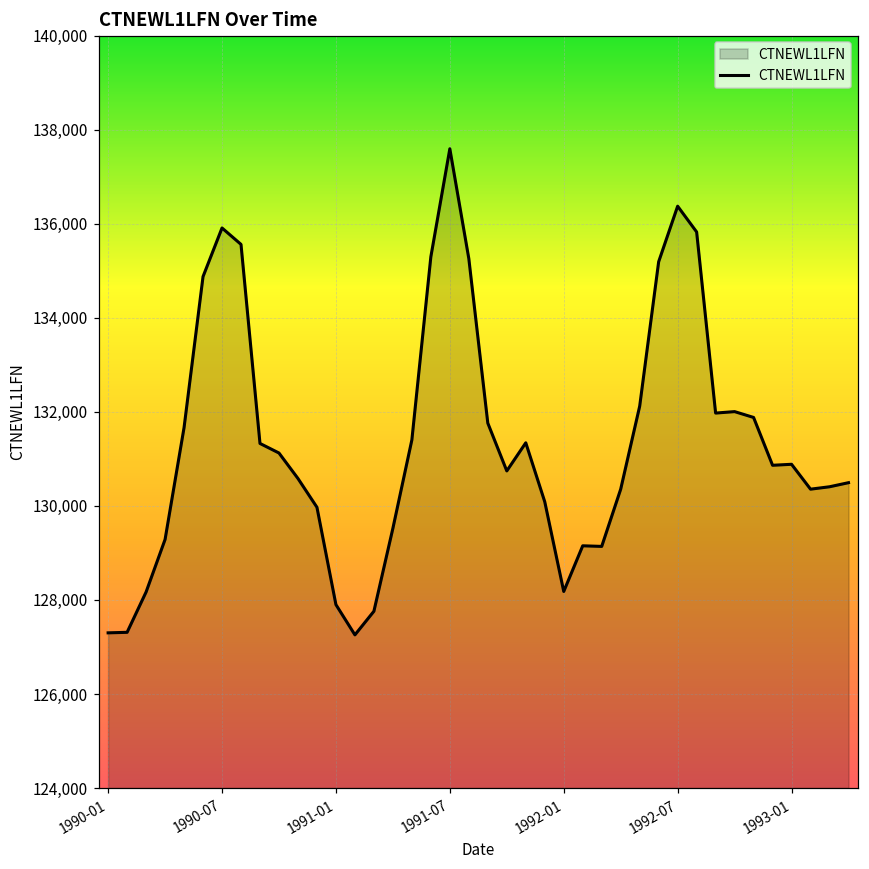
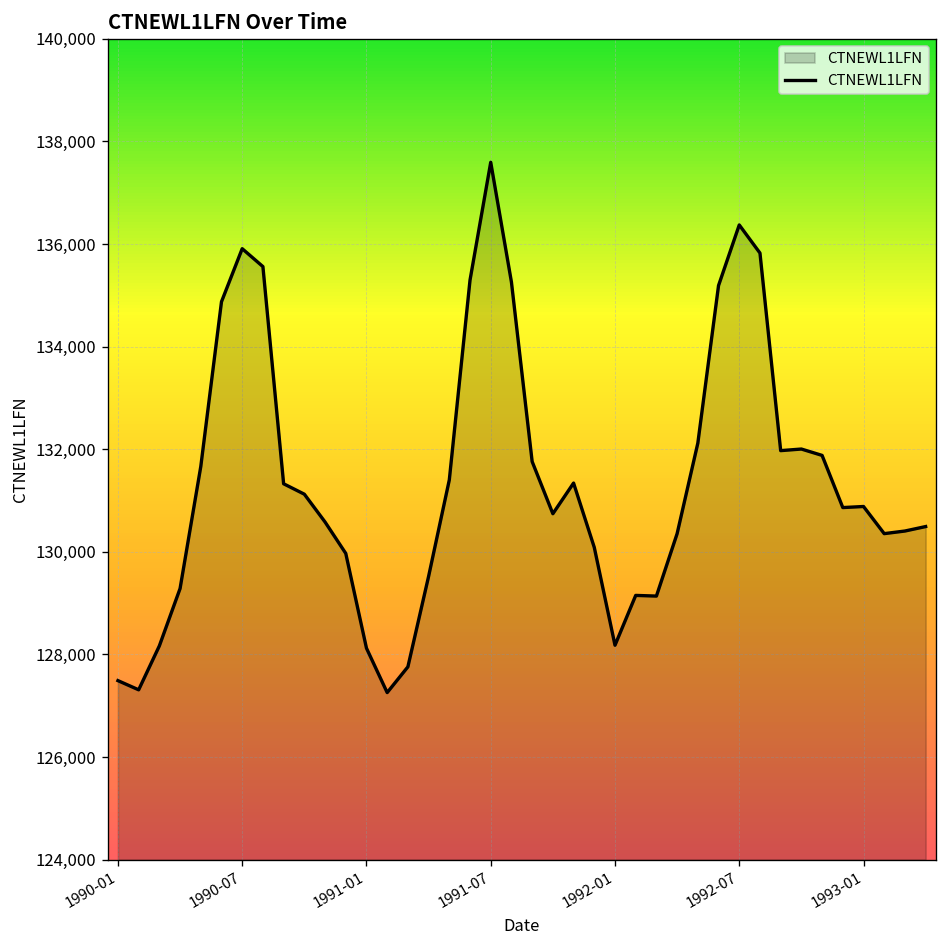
  {
-   "1990-01": "127,300",
+   "1990-01": "127,500",
    "1990-07": "135,900",
-   "1991-01": "127,900",
+   "1991-01": "128,100",
    "1991-07": "137,600",
    "1992-01": "128,200",
    "1992-07": "136,400",
    "1993-01": "130,900"
  }
